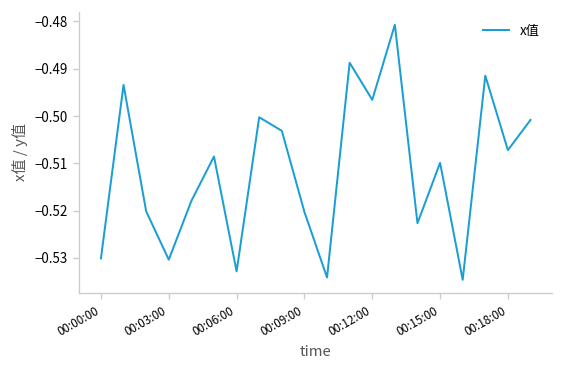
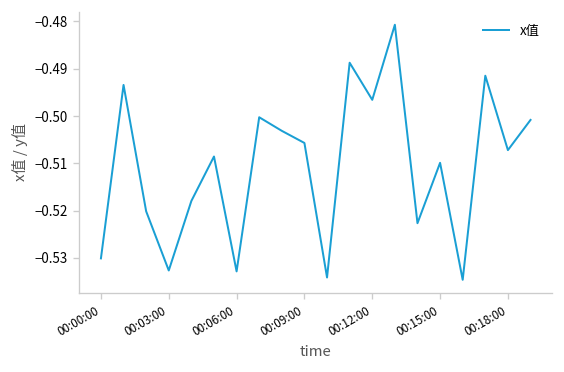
  {
    "00:00:00": -0.530,
-   "00:03:00": -0.530,
+   "00:03:00": -0.533,
    "00:06:00": -0.533,
-   "00:09:00": -0.520,
+   "00:09:00": -0.506,
    "00:12:00": -0.497,
    "00:15:00": -0.510,
    "00:18:00": -0.507
  }
